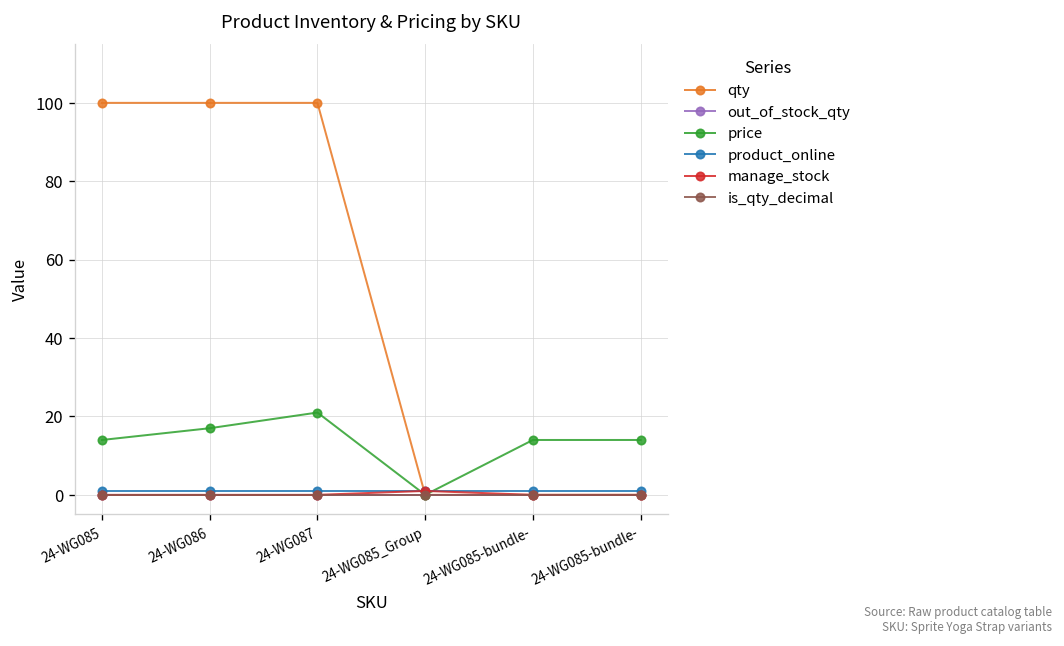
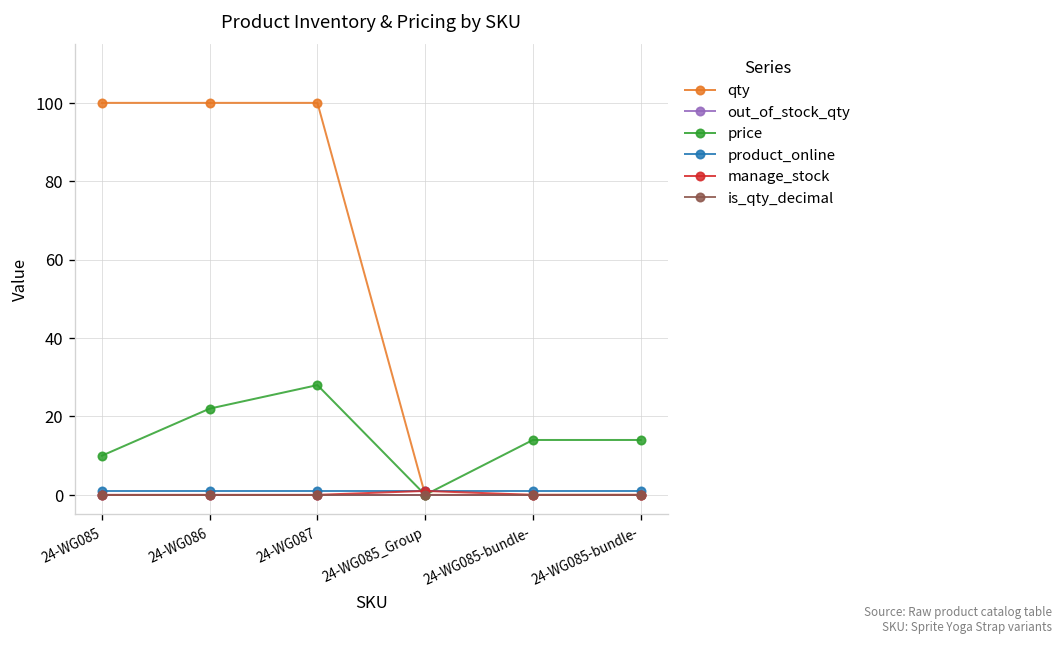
  {
    "qty": {
      "24-WG085": 100,
      "24-WG086": 100,
      "24-WG087": 100
    },
    "price": {
-     "24-WG085": 14,
-     "24-WG086": 17,
-     "24-WG087": 21
+     "24-WG085": 10,
+     "24-WG086": 22,
+     "24-WG087": 28
    },
    "product_online": {
      "24-WG085": 1,
      "24-WG086": 1,
      "24-WG087": 1
    }
  }
